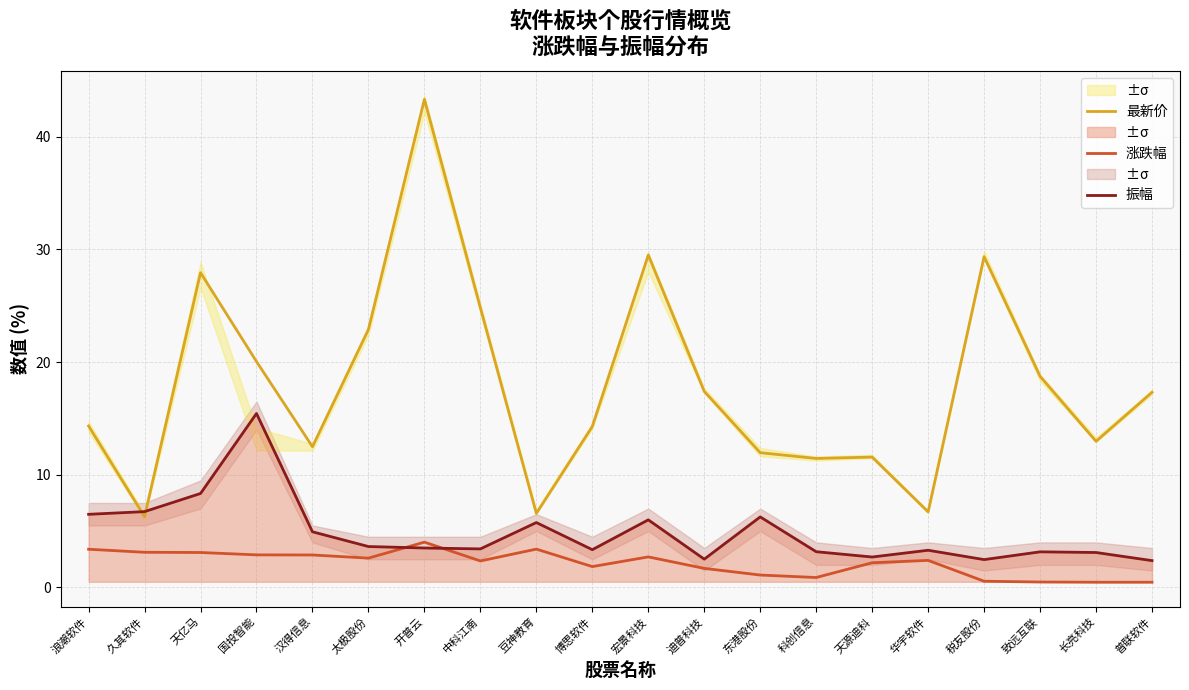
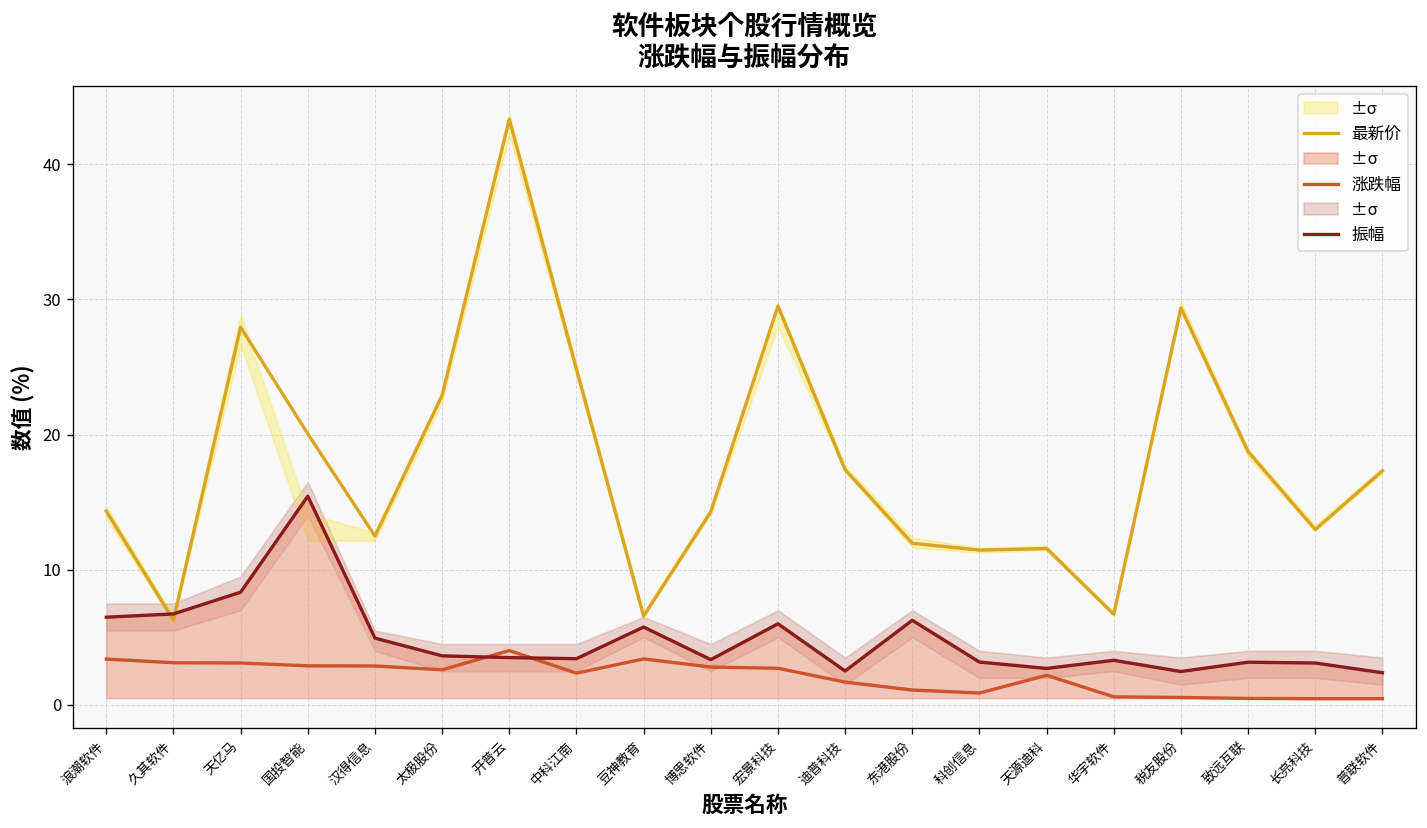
  {
    "最新价": {
      "浪潮软件": 14.3,
      "久其软件": 6.3,
      "天亿马": 27.9,
      "国投智能": 20.1,
      "汉得信息": 12.5,
      "太极股份": 22.9,
      "开普云": 43.3,
      "中科江南": 24.8,
      "博思软件": 14.3,
      "宏景科技": 29.5,
      "迪普科技": 17.4,
      "东港股份": 12.0,
      "税友股份": 29.4,
      "长亮科技": 13.0
    },
    "涨跌幅": {
      "浪潮软件": 3.4,
      "久其软件": 3.1,
      "天亿马": 3.1,
      "国投智能": 2.9,
      "汉得信息": 2.9,
      "太极股份": 2.6,
      "开普云": 4.0,
      "中科江南": 2.4,
      "豆神教育": 3.4,
-     "博思软件": 1.9,
+     "博思软件": 2.8,
      "宏景科技": 2.7,
      "迪普科技": 1.7,
      "东港股份": 1.1,
      "科创信息": 0.9,
      "天源迪科": 2.2,
-     "华宇软件": 2.4,
+     "华宇软件": 0.6,
      "税友股份": 0.6,
      "致远互联": 0.5,
      "长亮科技": 0.5,
      "普联软件": 0.5
    }
  }
